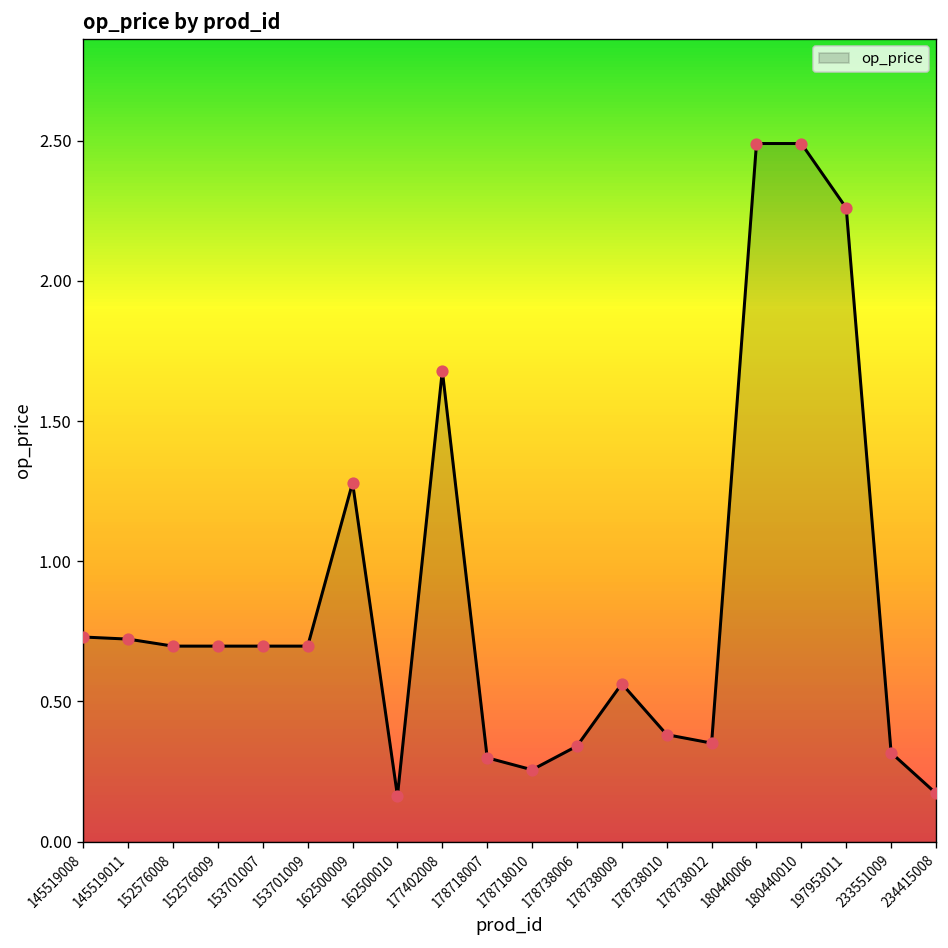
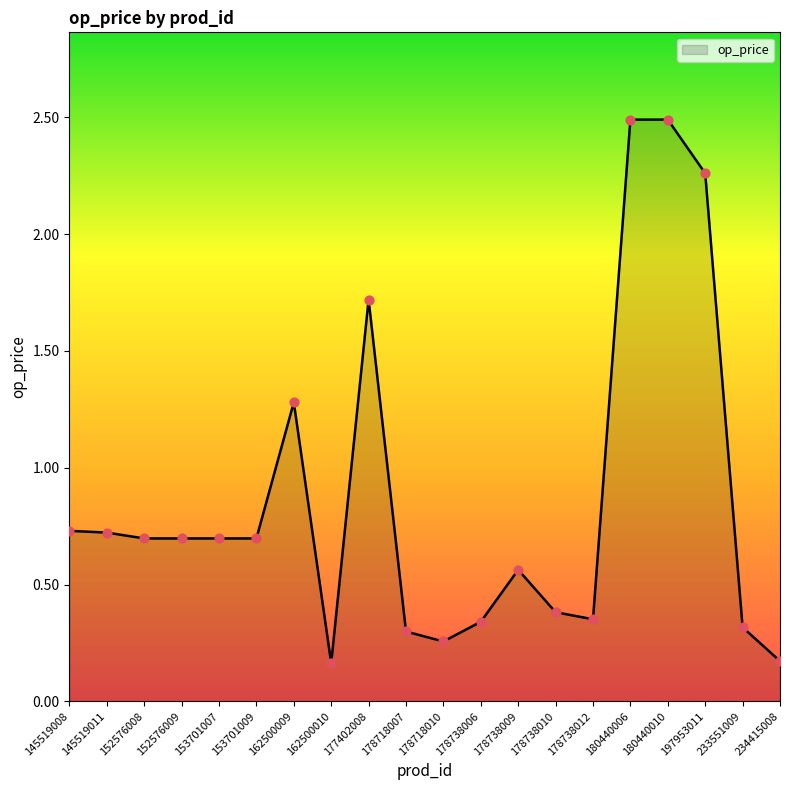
  {
    "145519008": 0.73,
    "145519011": 0.72,
    "152576008": 0.70,
    "152576009": 0.70,
    "153701007": 0.70,
    "153701009": 0.70,
    "162500009": 1.28,
    "162500010": 0.16,
-   "177402008": 1.68,
+   "177402008": 1.72,
    "178718007": 0.30,
    "178718010": 0.26,
    "178738006": 0.34,
    "178738009": 0.56,
    "178738010": 0.38,
    "178738012": 0.35,
    "180440006": 2.49,
    "180440010": 2.49,
    "197953011": 2.26,
    "233551009": 0.32,
    "234415008": 0.17
  }
